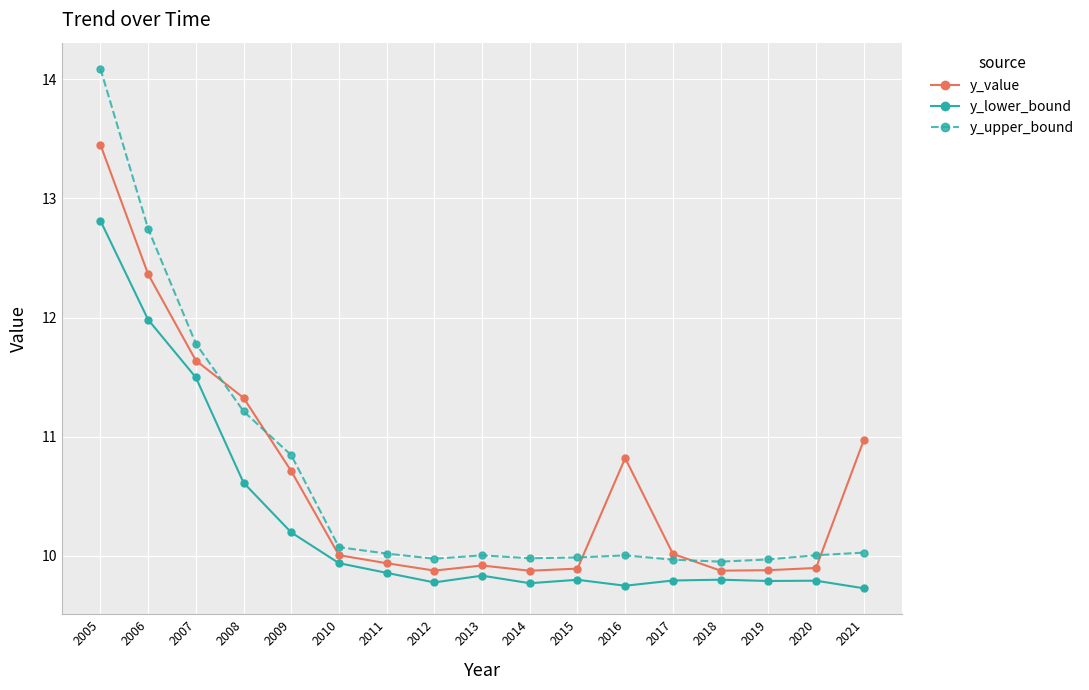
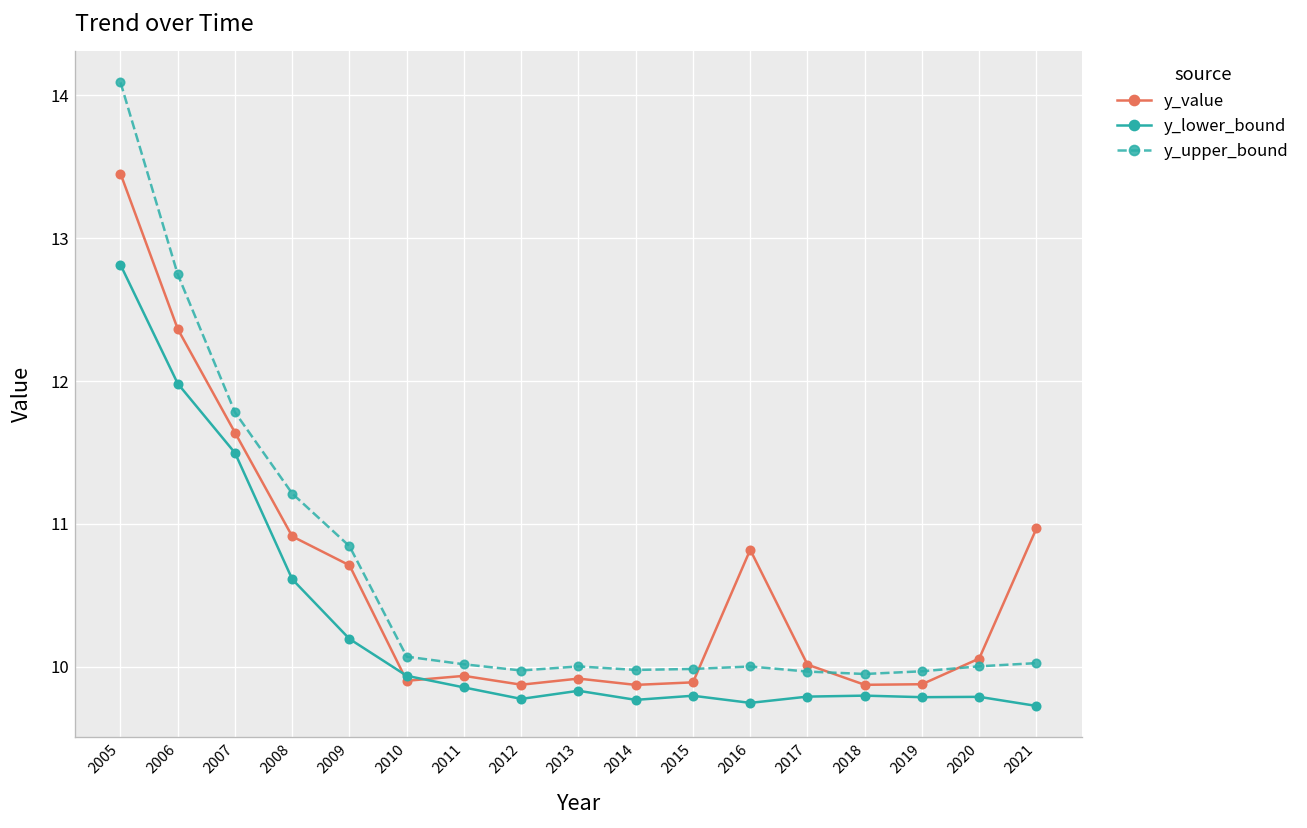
  {
    "y_value": {
      "2005": 13.45,
      "2006": 12.36,
      "2007": 11.64,
-     "2008": 11.33,
+     "2008": 10.91,
      "2009": 10.71,
-     "2010": 10.00,
+     "2010": 9.90,
      "2011": 9.94,
      "2012": 9.88,
      "2013": 9.92,
      "2014": 9.87,
      "2015": 9.89,
      "2016": 10.82,
      "2017": 10.02,
      "2018": 9.87,
      "2019": 9.88,
-     "2020": 9.90,
+     "2020": 10.06,
      "2021": 10.97
    }
  }
